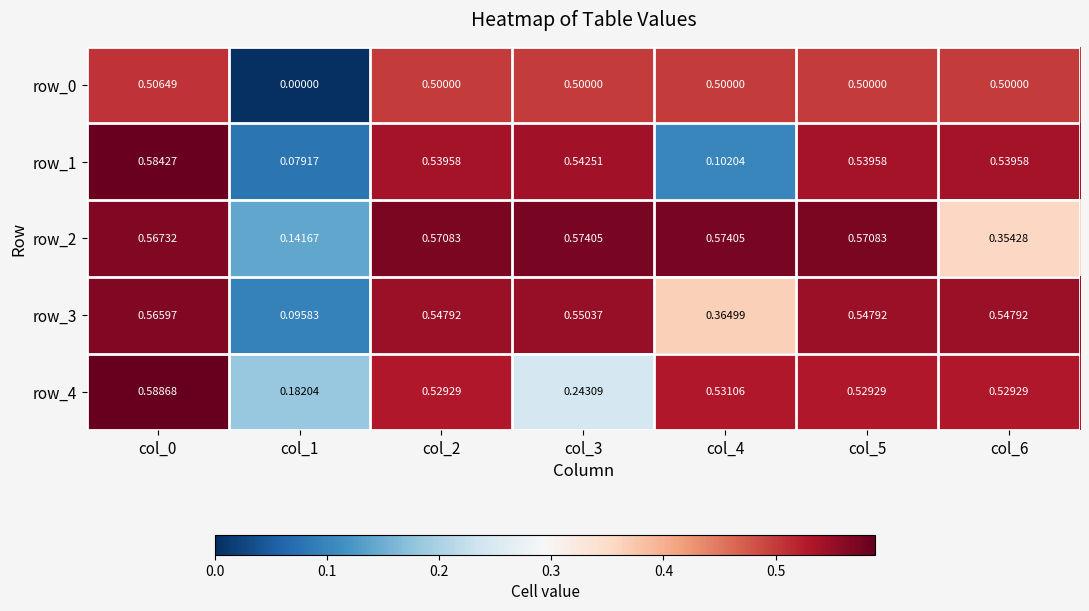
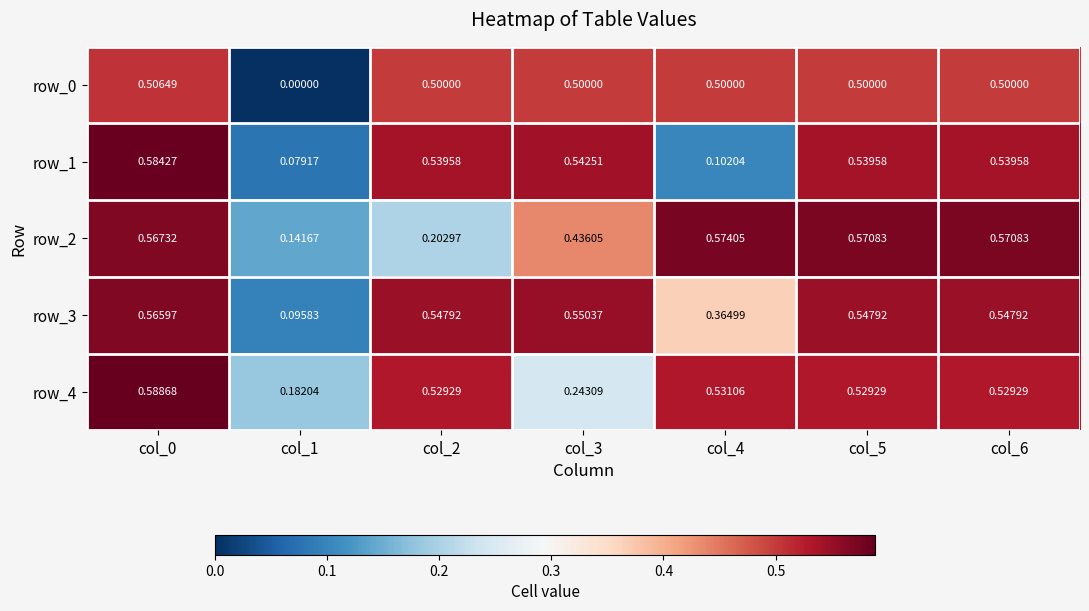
  {
    "row_0": {
      "col_0": 0.50649,
      "col_1": 0.00000,
      "col_2": 0.50000,
      "col_3": 0.50000,
      "col_4": 0.50000,
      "col_5": 0.50000,
      "col_6": 0.50000
    },
    "row_1": {
      "col_0": 0.58427,
      "col_1": 0.07917,
      "col_2": 0.53958,
      "col_3": 0.54251,
      "col_4": 0.10204,
      "col_5": 0.53958,
      "col_6": 0.53958
    },
    "row_2": {
      "col_0": 0.56732,
      "col_1": 0.14167,
-     "col_2": 0.57083,
-     "col_3": 0.57405,
+     "col_2": 0.20297,
+     "col_3": 0.43605,
      "col_4": 0.57405,
      "col_5": 0.57083,
-     "col_6": 0.35428
+     "col_6": 0.57083
    },
    "row_3": {
      "col_0": 0.56597,
      "col_1": 0.09583,
      "col_2": 0.54792,
      "col_3": 0.55037,
      "col_4": 0.36499,
      "col_5": 0.54792,
      "col_6": 0.54792
    },
    "row_4": {
      "col_0": 0.58868,
      "col_1": 0.18204,
      "col_2": 0.52929,
      "col_3": 0.24309,
      "col_4": 0.53106,
      "col_5": 0.52929,
      "col_6": 0.52929
    }
  }
